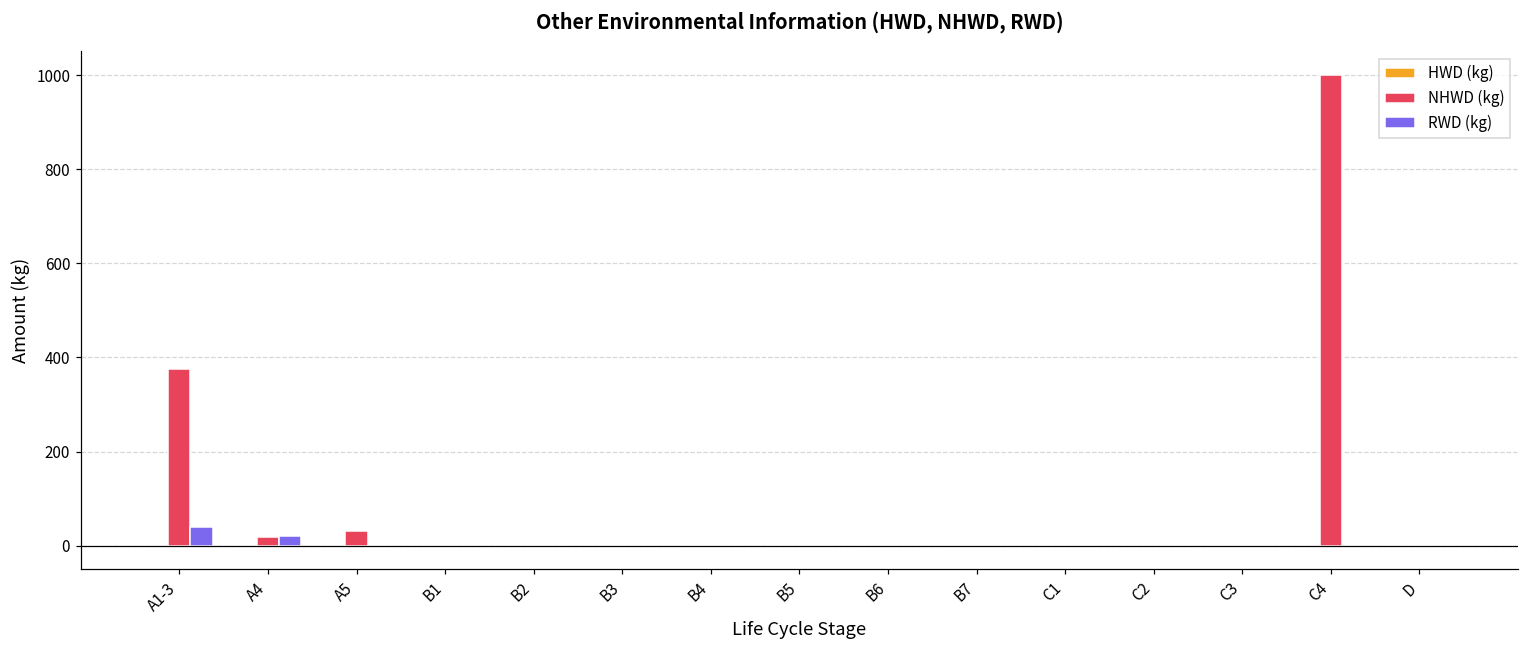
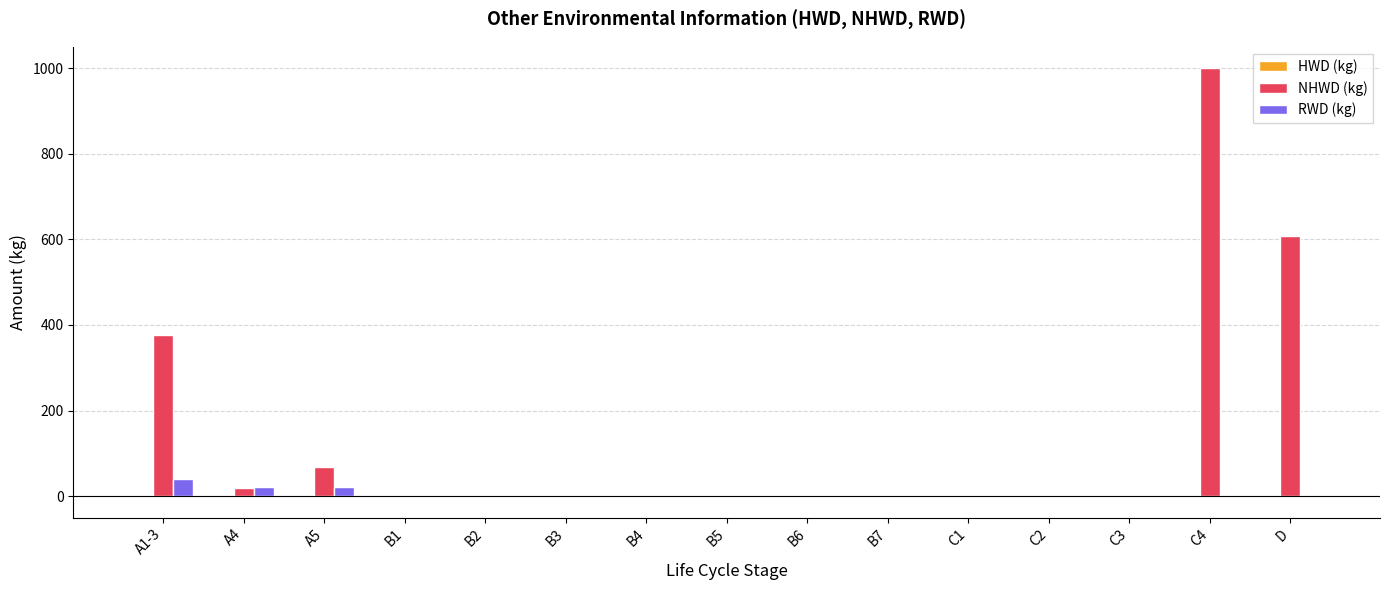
  {
    "HWD (kg)": {
      "B1": 0,
      "B2": 0,
      "B3": 0,
      "B4": 0,
      "B5": 0,
      "B6": 0,
      "B7": 0,
      "C3": 0
    },
    "NHWD (kg)": {
      "A1-3": 380,
      "A4": 20,
-     "A5": 30,
+     "A5": 70,
      "B1": 0,
      "B2": 0,
      "B3": 0,
      "B4": 0,
      "B5": 0,
      "B6": 0,
      "B7": 0,
      "C3": 0,
      "C4": 1000,
-     "D": 0
+     "D": 610
    },
    "RWD (kg)": {
      "A1-3": 40,
      "A4": 20,
-     "A5": 0,
+     "A5": 20,
      "B1": 0,
      "B2": 0,
      "B3": 0,
      "B4": 0,
      "B5": 0,
      "B6": 0,
      "B7": 0,
      "C3": 0
    }
  }
